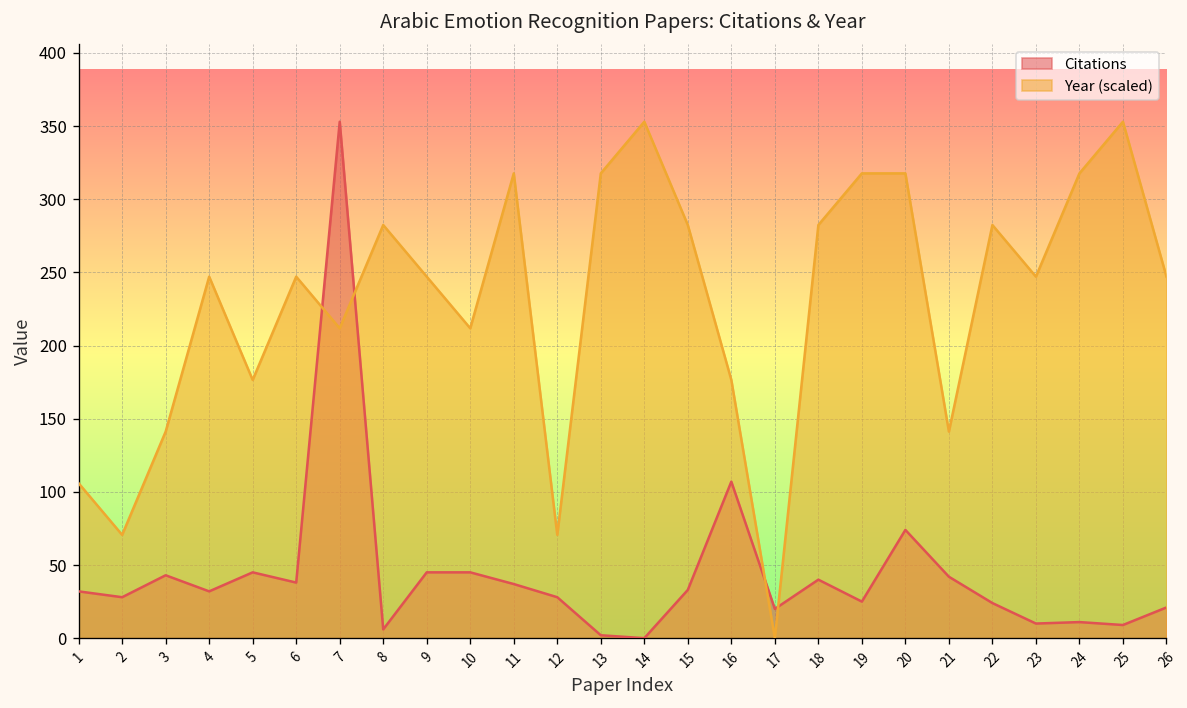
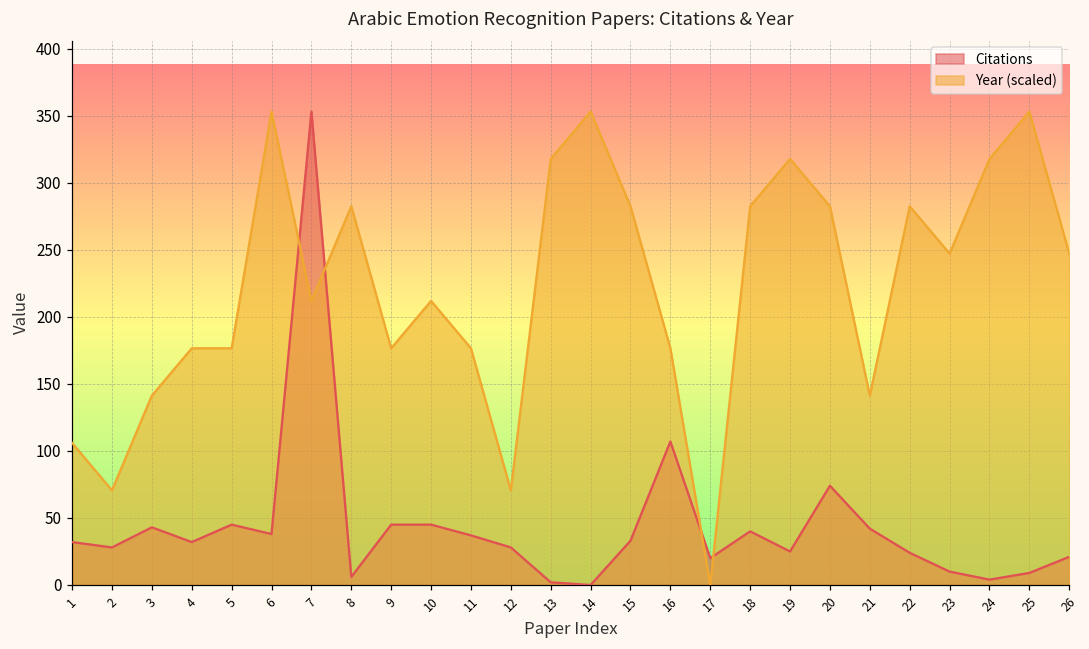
  {
    "Citations": {
      "1": 32,
      "2": 28,
      "3": 43,
      "4": 32,
      "5": 45,
      "6": 38,
      "7": 353,
      "8": 6,
      "9": 45,
      "10": 45,
      "11": 37,
      "12": 28,
      "13": 2,
      "14": 0,
      "15": 33,
      "16": 107,
      "17": 20,
      "18": 40,
      "19": 25,
      "20": 74,
      "21": 42,
      "22": 24,
      "23": 10,
-     "24": 11,
+     "24": 4,
      "25": 9,
      "26": 21
    },
    "Year (scaled)": {
      "1": 106,
      "2": 71,
      "3": 141,
-     "4": 247,
+     "4": 177,
      "5": 177,
-     "6": 247,
+     "6": 353,
      "7": 212,
      "8": 282,
-     "9": 247,
+     "9": 177,
      "10": 212,
-     "11": 318,
+     "11": 177,
      "12": 71,
      "13": 318,
      "14": 353,
      "15": 282,
      "16": 177,
      "17": 0,
      "18": 282,
      "19": 318,
-     "20": 318,
+     "20": 282,
      "21": 141,
      "22": 282,
      "23": 247,
      "24": 318,
      "25": 353,
      "26": 247
    }
  }
